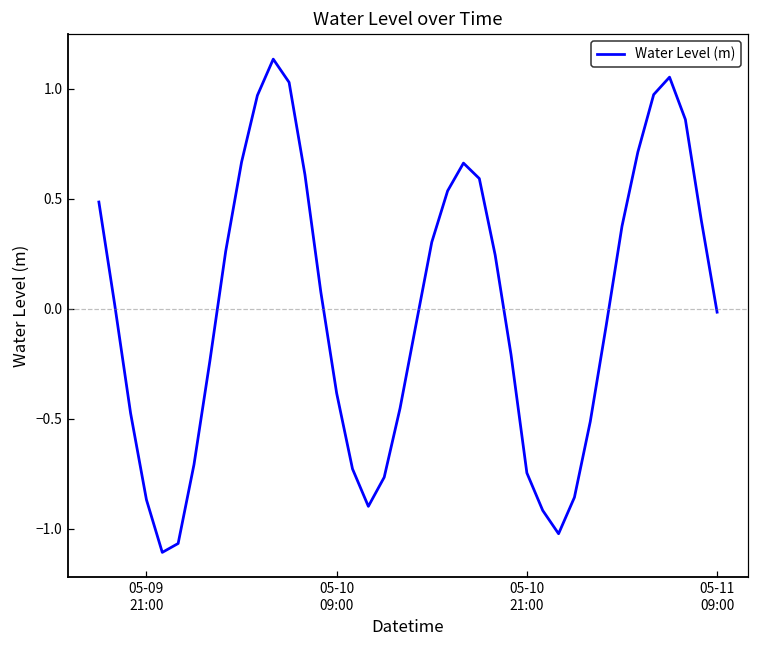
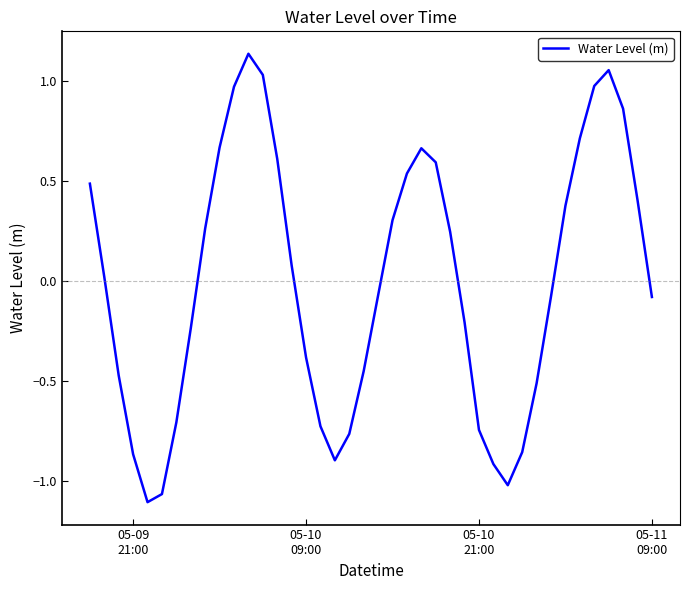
  {
    "05-09 21:00": -0.87,
    "05-10 09:00": -0.38,
    "05-10 21:00": -0.75,
-   "05-11 09:00": -0.02
+   "05-11 09:00": -0.08
  }
